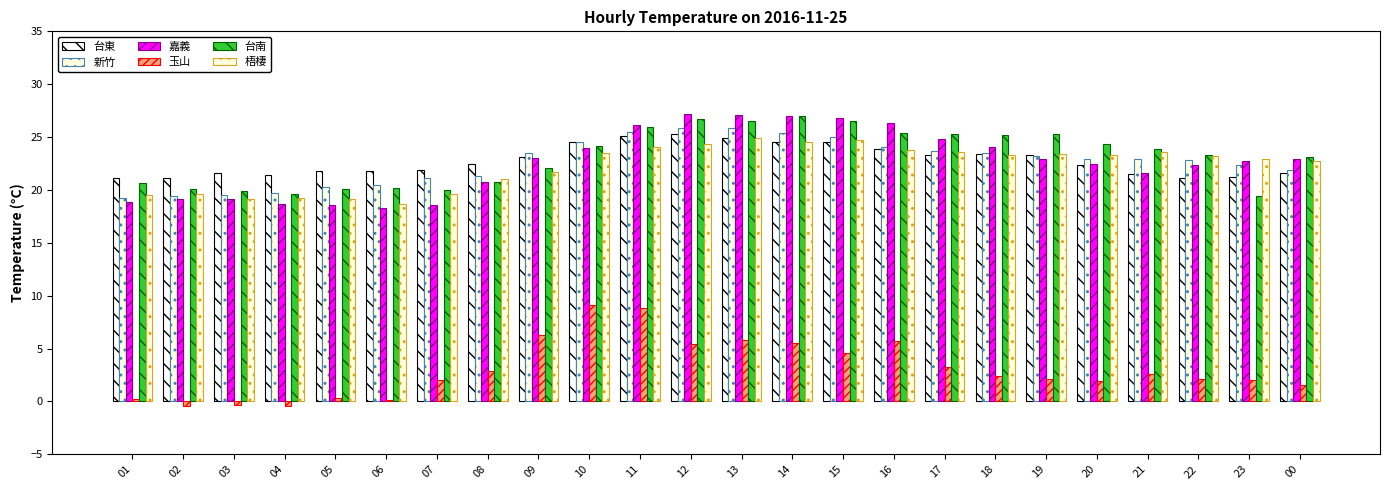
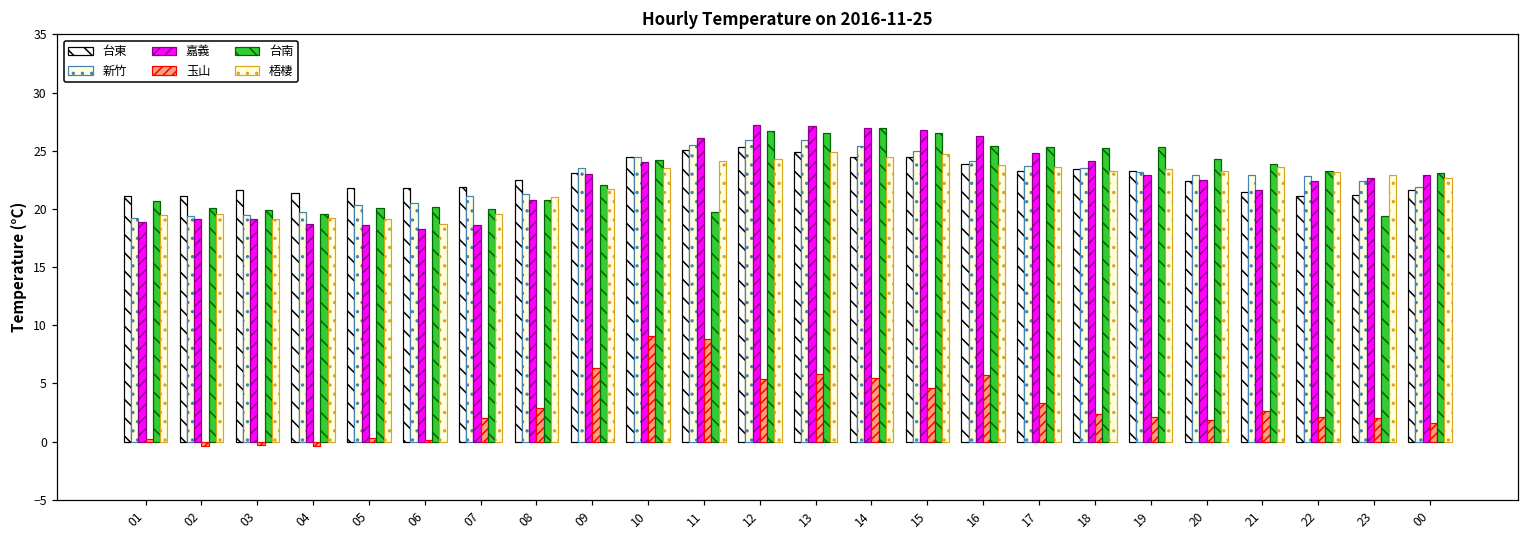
  {
    "嘉義": {
      "01": 18.9,
      "02": 19.1,
      "03": 19.1,
      "04": 18.7,
      "05": 18.6,
      "06": 18.3,
      "07": 18.6,
      "08": 20.8,
      "09": 23.0,
      "10": 24.0,
      "11": 26.1,
      "12": 27.2,
      "13": 27.1,
      "14": 27.0,
      "15": 26.8,
      "16": 26.3,
      "17": 24.8,
      "18": 24.1,
      "19": 22.9,
      "20": 22.5,
      "21": 21.6,
      "22": 22.4,
      "23": 22.7,
      "00": 22.9
    },
    "玉山": {
      "02": -0.4,
      "03": -0.3,
      "04": -0.4,
      "05": 0.3,
      "07": 2.0,
      "08": 2.9,
      "09": 6.3,
      "10": 9.1,
      "11": 8.8,
      "12": 5.4,
      "13": 5.8,
      "14": 5.5,
      "15": 4.6,
      "16": 5.7,
      "17": 3.3,
      "18": 2.4,
      "19": 2.1,
      "20": 1.9,
      "21": 2.6,
      "22": 2.1,
      "23": 2.0,
      "00": 1.6
    },
    "台南": {
      "01": 20.7,
      "02": 20.1,
      "03": 19.9,
      "04": 19.6,
      "05": 20.1,
      "06": 20.2,
      "07": 20.0,
      "08": 20.8,
      "09": 22.1,
      "10": 24.2,
-     "11": 26.0,
+     "11": 19.7,
      "12": 26.7,
      "13": 26.5,
      "14": 27.0,
      "15": 26.5,
      "16": 25.4,
      "17": 25.3,
      "18": 25.2,
      "19": 25.3,
      "20": 24.3,
      "21": 23.9,
      "22": 23.3,
      "23": 19.4,
      "00": 23.1
    }
  }
